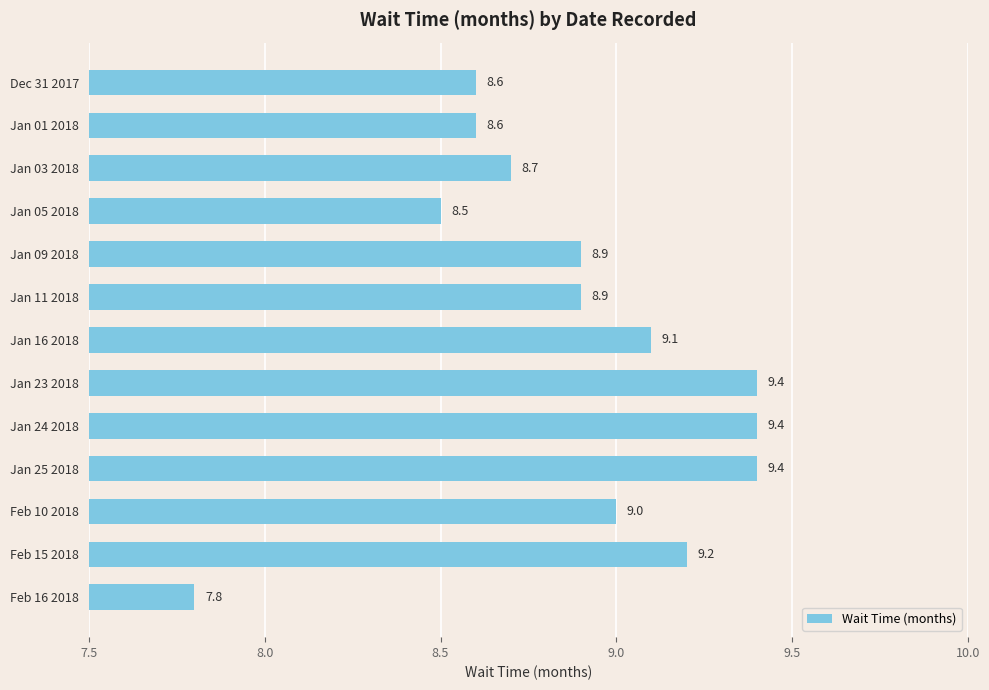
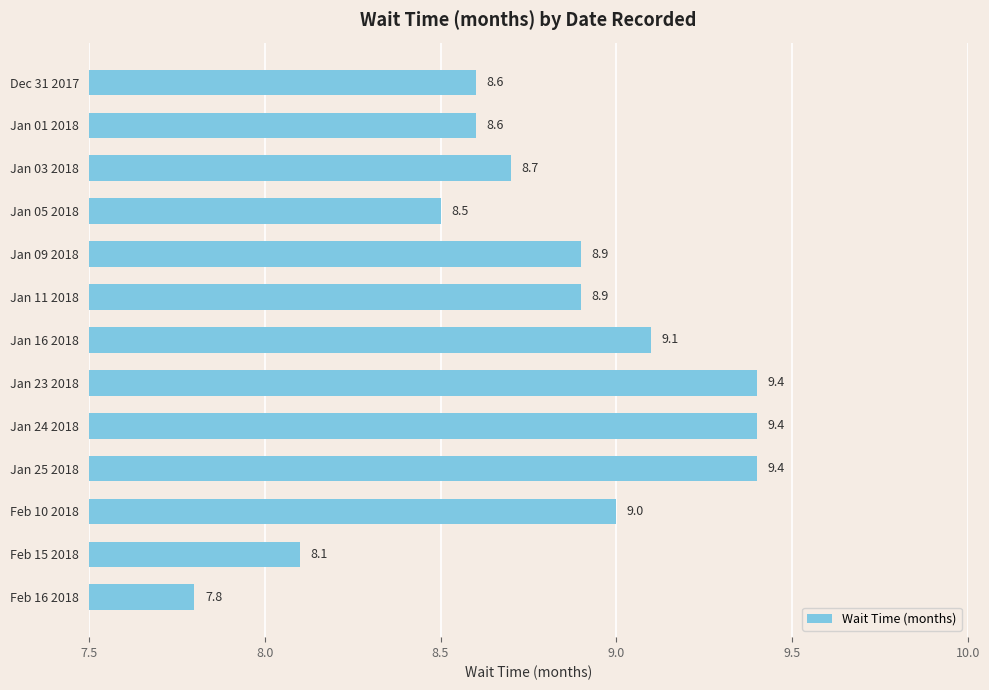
  {
    "Dec 31 2017": 8.6,
    "Jan 01 2018": 8.6,
    "Jan 03 2018": 8.7,
    "Jan 05 2018": 8.5,
    "Jan 09 2018": 8.9,
    "Jan 11 2018": 8.9,
    "Jan 16 2018": 9.1,
    "Jan 23 2018": 9.4,
    "Jan 24 2018": 9.4,
    "Jan 25 2018": 9.4,
    "Feb 10 2018": 9.0,
-   "Feb 15 2018": 9.2,
+   "Feb 15 2018": 8.1,
    "Feb 16 2018": 7.8
  }
